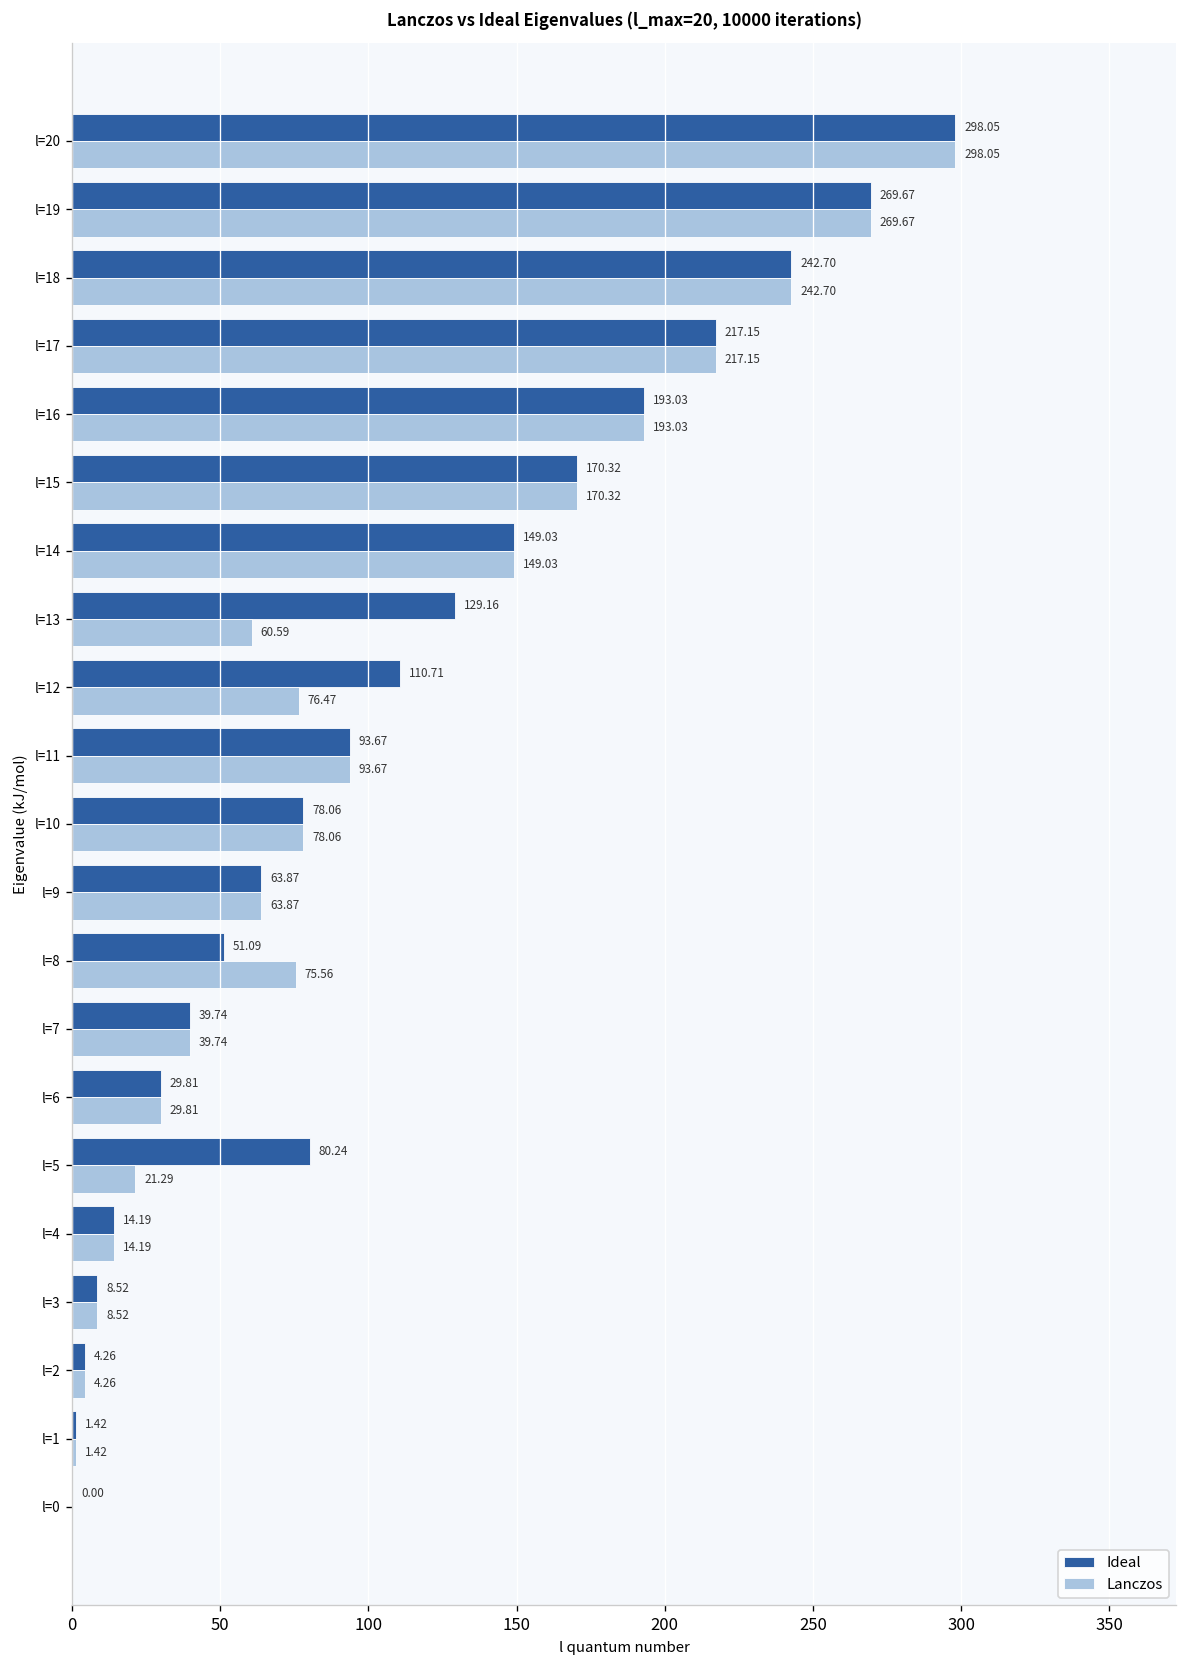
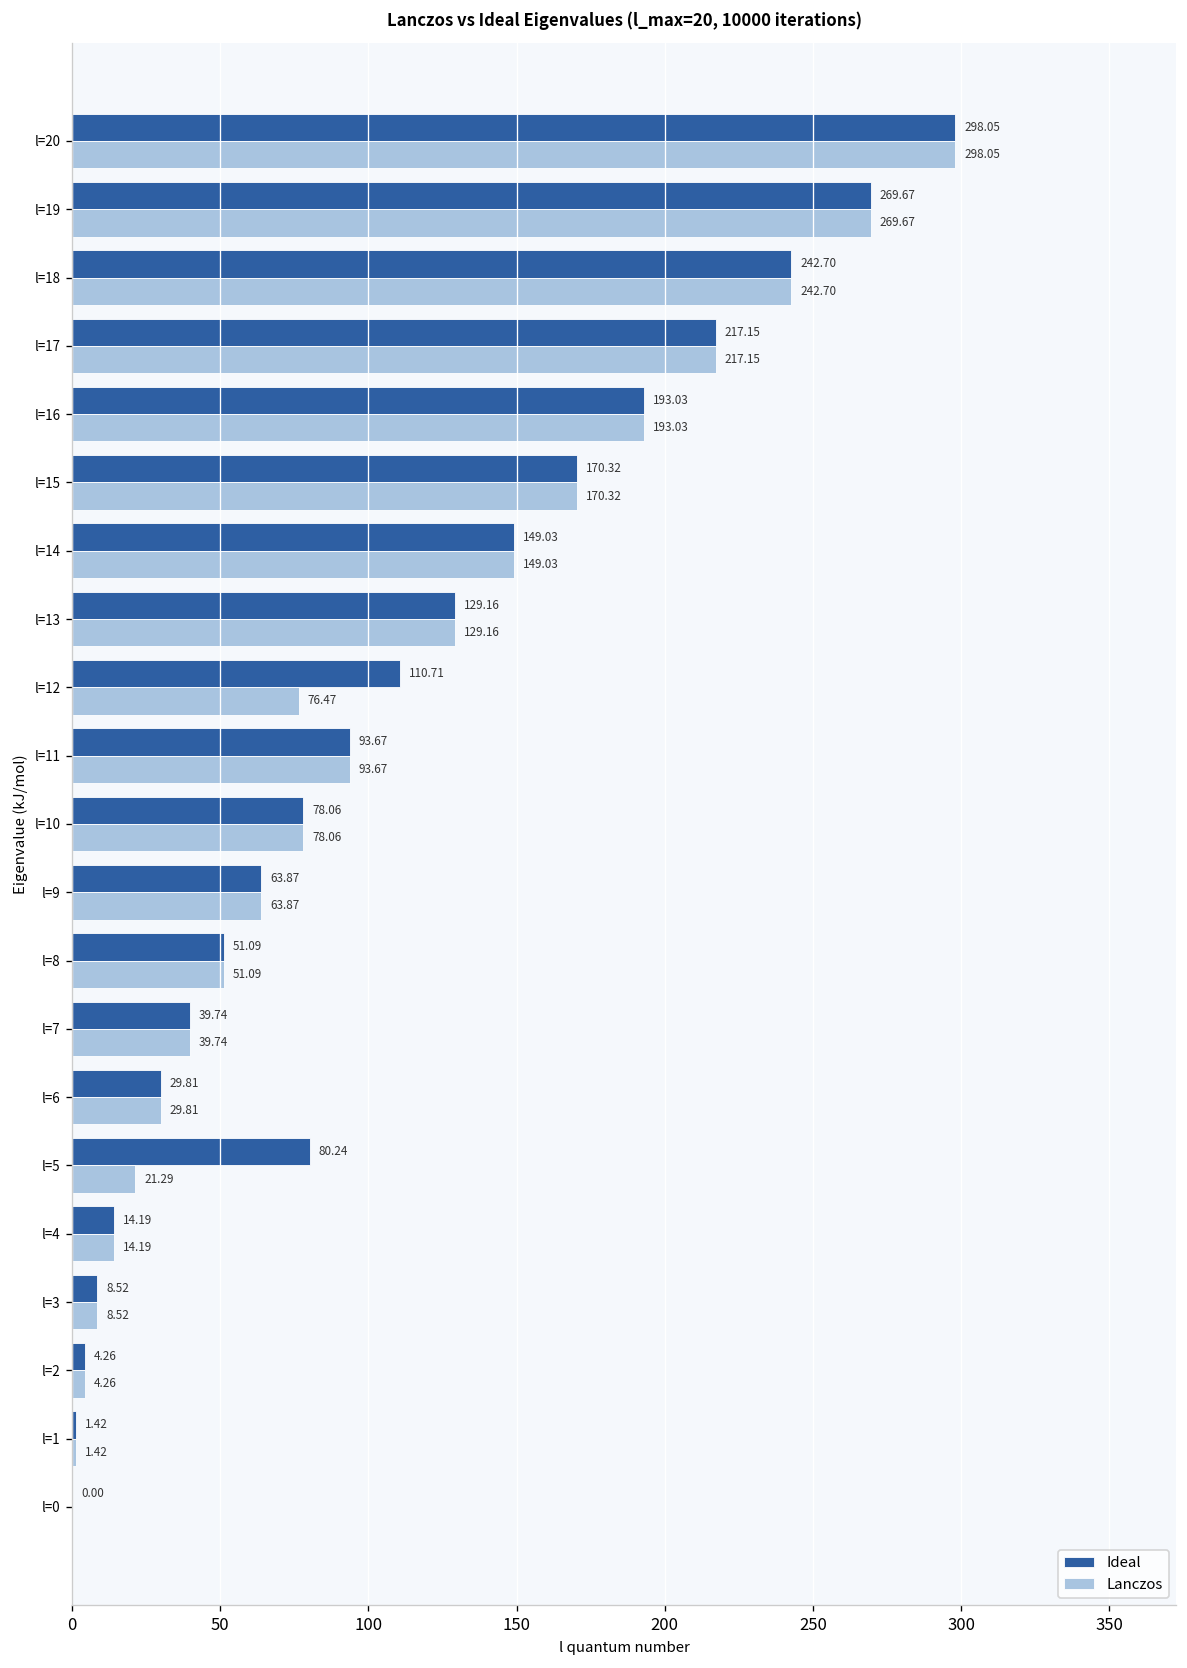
  {
    "Ideal": {
      "l=20": 298.05,
      "l=19": 269.67,
      "l=18": 242.70,
      "l=17": 217.15,
      "l=16": 193.03,
      "l=15": 170.32,
      "l=14": 149.03,
      "l=13": 129.16,
      "l=12": 110.71,
      "l=11": 93.67,
      "l=10": 78.06,
      "l=9": 63.87,
      "l=8": 51.09,
      "l=7": 39.74,
      "l=6": 29.81,
      "l=5": 80.24,
      "l=4": 14.19,
      "l=3": 8.52,
      "l=2": 4.26,
      "l=1": 1.42,
      "l=0": 0.00
    },
    "Lanczos": {
      "l=20": 298.05,
      "l=19": 269.67,
      "l=18": 242.70,
      "l=17": 217.15,
      "l=16": 193.03,
      "l=15": 170.32,
      "l=14": 149.03,
-     "l=13": 60.59,
+     "l=13": 129.16,
      "l=12": 76.47,
      "l=11": 93.67,
      "l=10": 78.06,
      "l=9": 63.87,
-     "l=8": 75.56,
+     "l=8": 51.09,
      "l=7": 39.74,
      "l=6": 29.81,
      "l=5": 21.29,
      "l=4": 14.19,
      "l=3": 8.52,
      "l=2": 4.26,
      "l=1": 1.42
    }
  }
